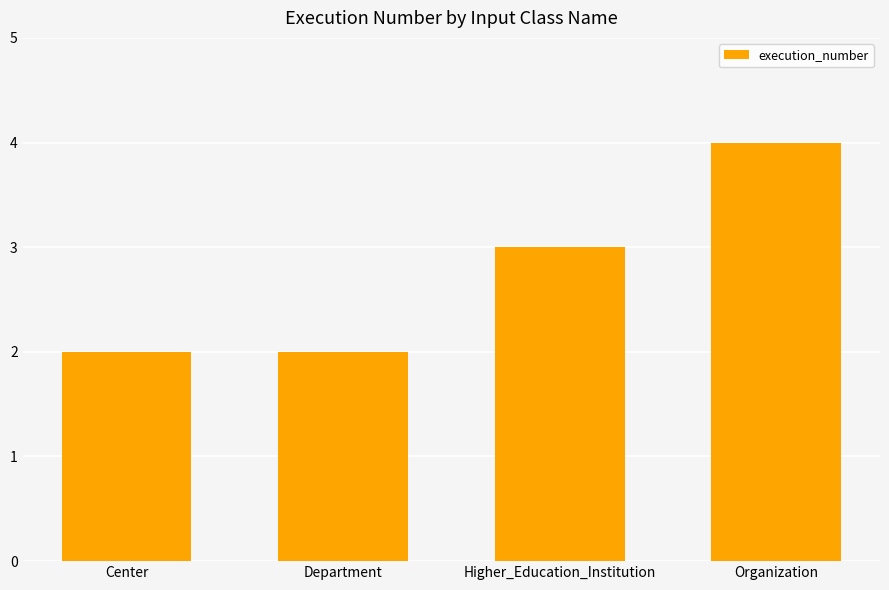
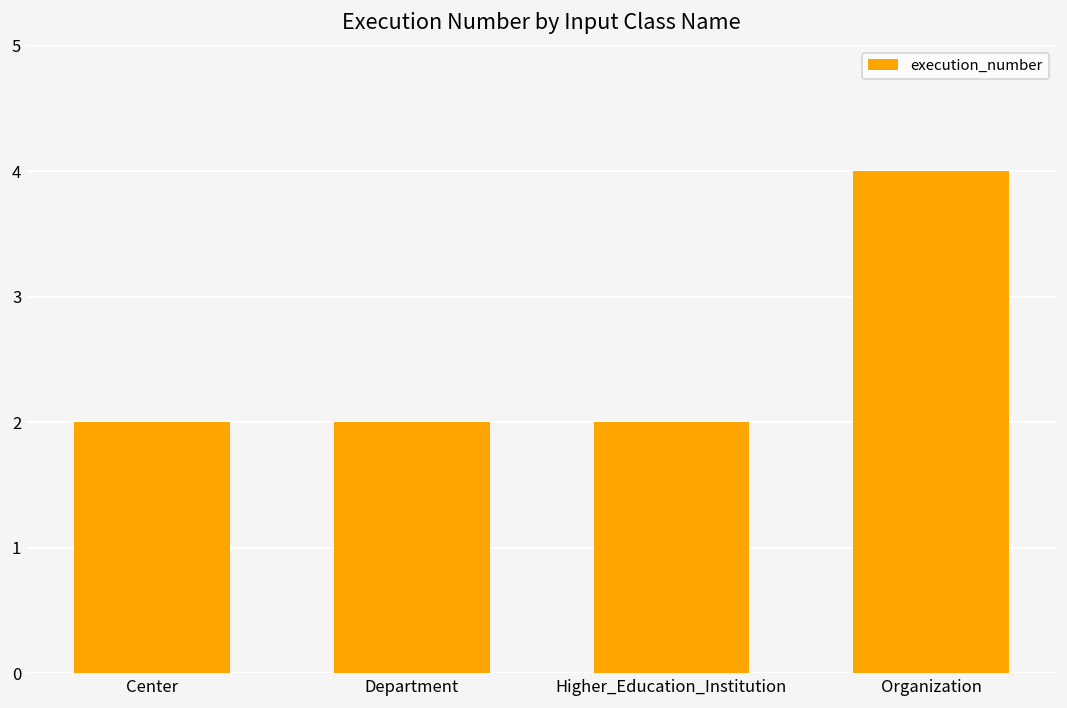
  {
    "Center": 2,
    "Department": 2,
-   "Higher_Education_Institution": 3,
+   "Higher_Education_Institution": 2,
    "Organization": 4
  }
